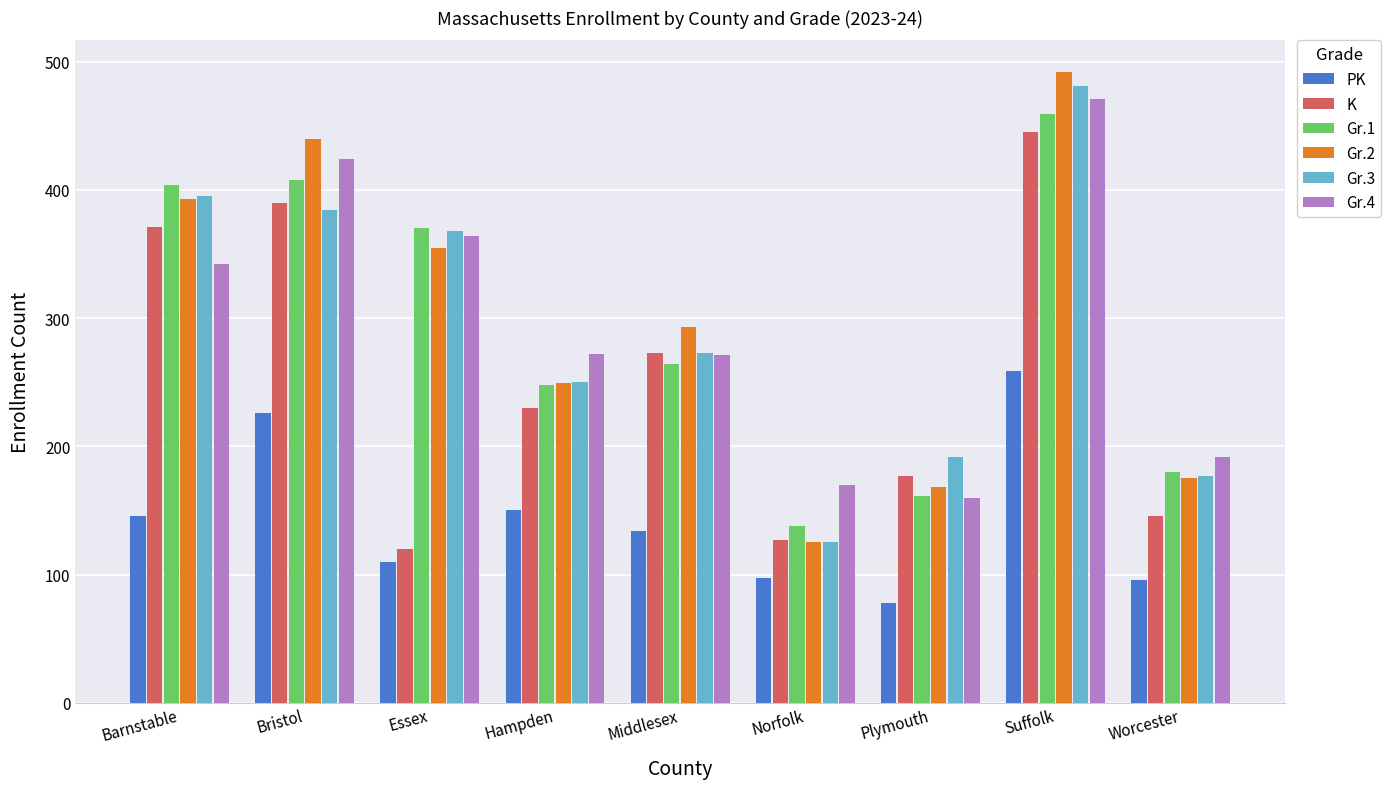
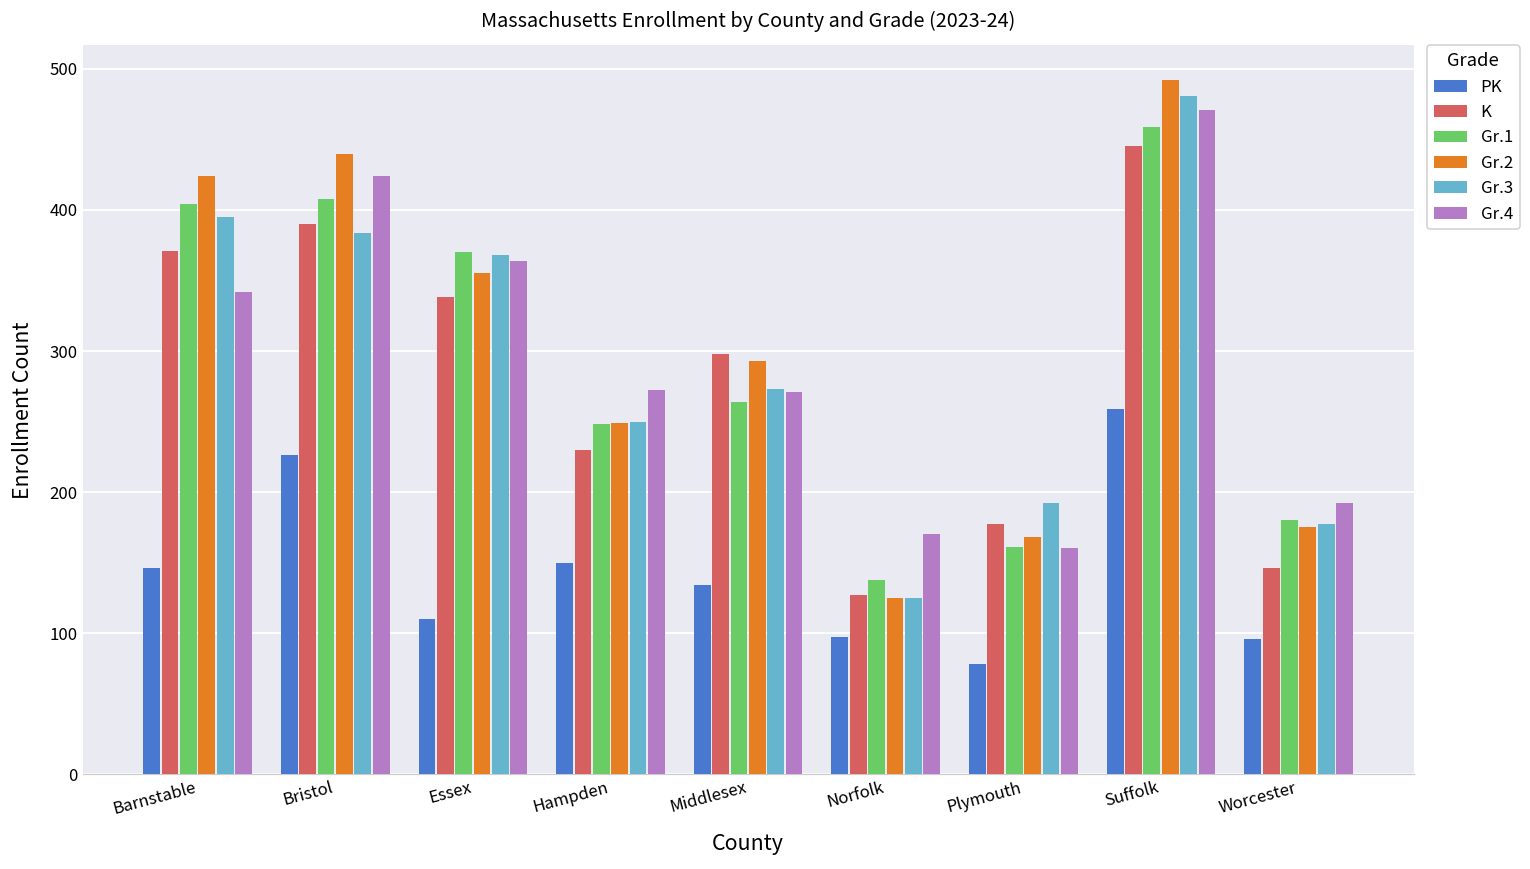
  {
    "PK": {
      "Barnstable": 146,
      "Bristol": 226,
      "Essex": 110,
      "Hampden": 150,
      "Middlesex": 134,
      "Norfolk": 97,
      "Plymouth": 78,
      "Suffolk": 259,
      "Worcester": 96
    },
    "K": {
      "Barnstable": 371,
      "Bristol": 390,
-     "Essex": 120,
+     "Essex": 338,
      "Hampden": 230,
-     "Middlesex": 273,
+     "Middlesex": 298,
      "Norfolk": 127,
      "Plymouth": 177,
      "Suffolk": 445,
      "Worcester": 146
    },
    "Gr.1": {
      "Barnstable": 404,
      "Bristol": 408,
      "Essex": 370,
      "Hampden": 248,
      "Middlesex": 264,
      "Norfolk": 138,
      "Plymouth": 161,
      "Suffolk": 459,
      "Worcester": 180
    },
    "Gr.2": {
-     "Barnstable": 393,
+     "Barnstable": 424,
      "Bristol": 440,
      "Essex": 355,
      "Hampden": 249,
      "Middlesex": 293,
      "Norfolk": 125,
      "Plymouth": 168,
      "Suffolk": 492,
      "Worcester": 175
    },
    "Gr.3": {
      "Barnstable": 395,
      "Bristol": 384,
      "Essex": 368,
      "Hampden": 250,
      "Middlesex": 273,
      "Norfolk": 125,
      "Plymouth": 192,
      "Suffolk": 481,
      "Worcester": 177
    },
    "Gr.4": {
      "Barnstable": 342,
      "Bristol": 424,
      "Essex": 364,
      "Hampden": 272,
      "Middlesex": 271,
      "Norfolk": 170,
      "Plymouth": 160,
      "Suffolk": 471,
      "Worcester": 192
    }
  }
